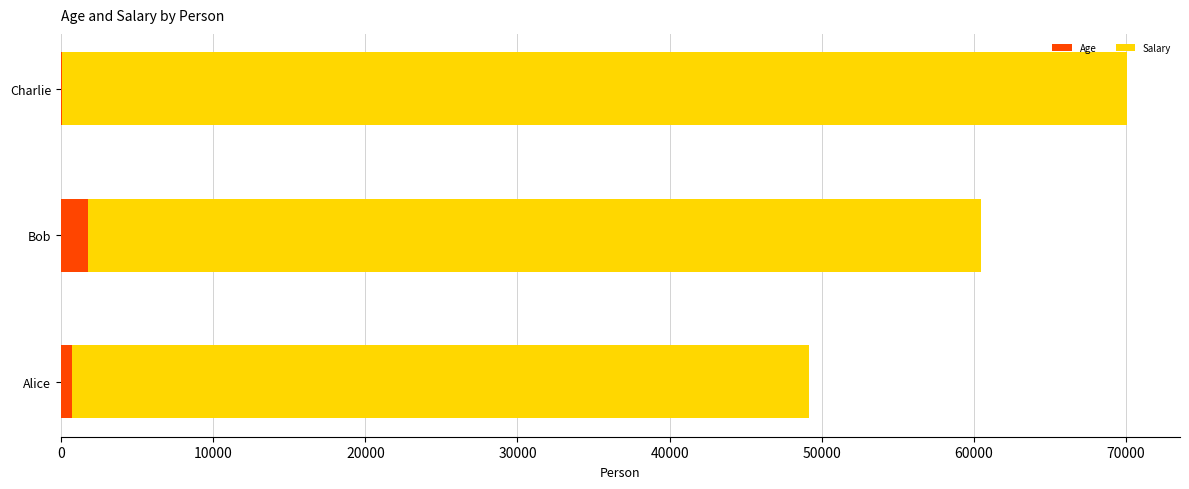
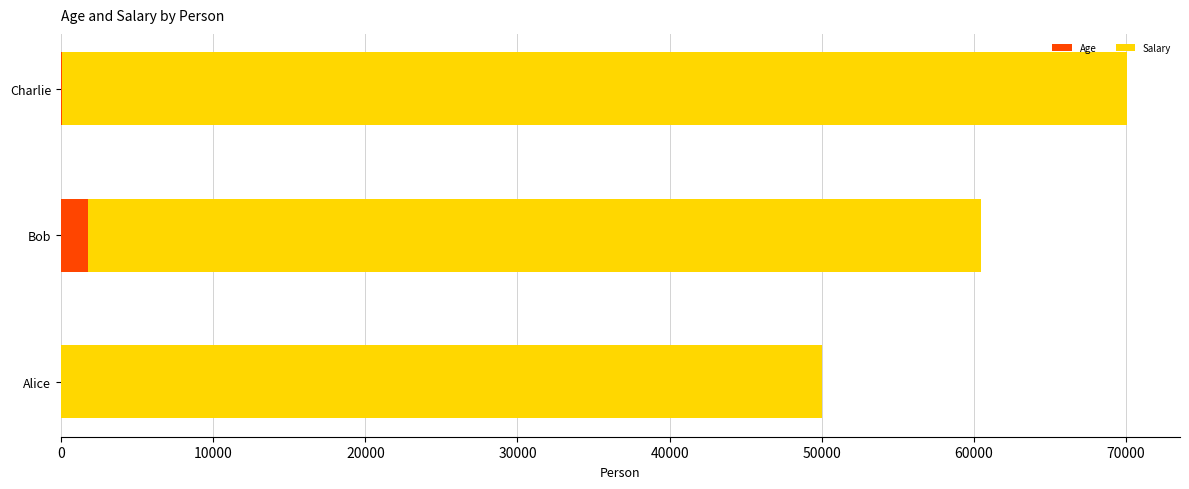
  {
    "Age": {
      "Bob": 1800,
-     "Alice": 700
+     "Alice": 0
    },
    "Salary": {
      "Charlie": 70000,
      "Bob": 58700,
-     "Alice": 48500
+     "Alice": 50000
    }
  }
